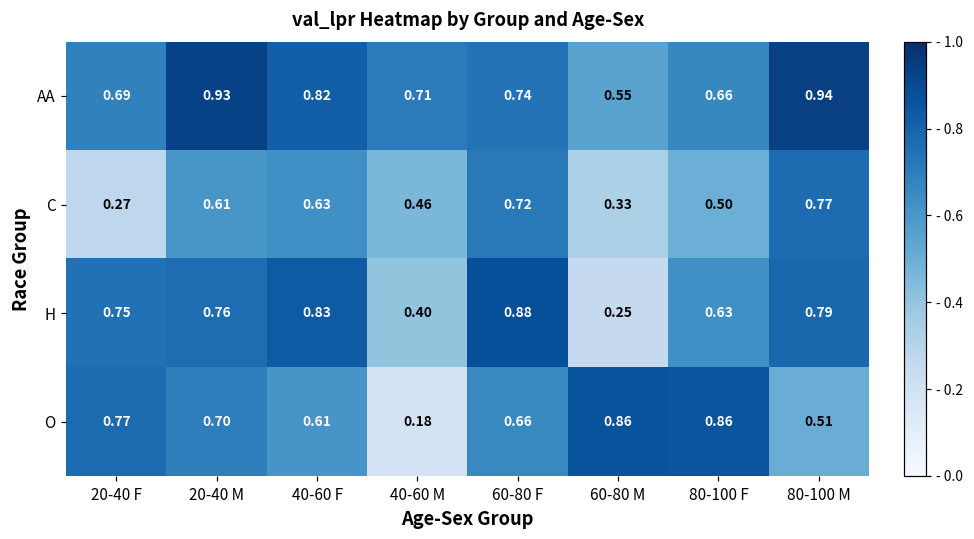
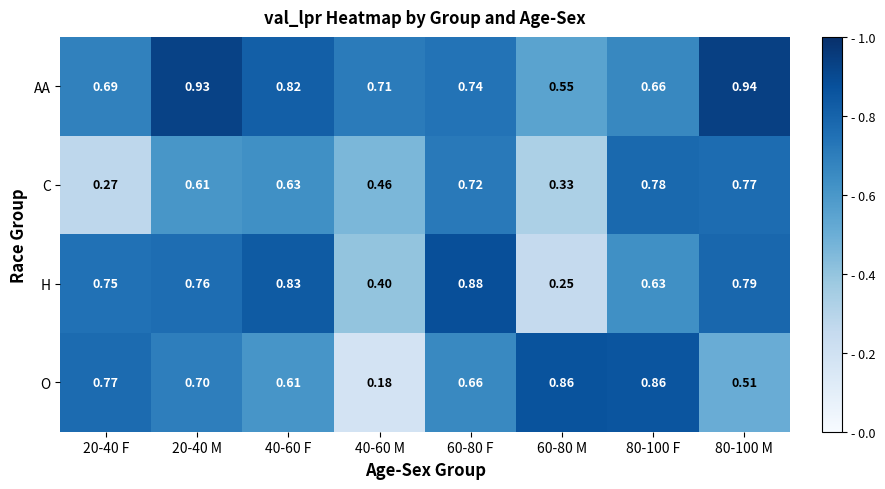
  {
    "AA": {
      "20-40 F": 0.69,
      "20-40 M": 0.93,
      "40-60 F": 0.82,
      "40-60 M": 0.71,
      "60-80 F": 0.74,
      "60-80 M": 0.55,
      "80-100 F": 0.66,
      "80-100 M": 0.94
    },
    "C": {
      "20-40 F": 0.27,
      "20-40 M": 0.61,
      "40-60 F": 0.63,
      "40-60 M": 0.46,
      "60-80 F": 0.72,
      "60-80 M": 0.33,
-     "80-100 F": 0.50,
+     "80-100 F": 0.78,
      "80-100 M": 0.77
    },
    "H": {
      "20-40 F": 0.75,
      "20-40 M": 0.76,
      "40-60 F": 0.83,
      "40-60 M": 0.40,
      "60-80 F": 0.88,
      "60-80 M": 0.25,
      "80-100 F": 0.63,
      "80-100 M": 0.79
    },
    "O": {
      "20-40 F": 0.77,
      "20-40 M": 0.70,
      "40-60 F": 0.61,
      "40-60 M": 0.18,
      "60-80 F": 0.66,
      "60-80 M": 0.86,
      "80-100 F": 0.86,
      "80-100 M": 0.51
    }
  }
